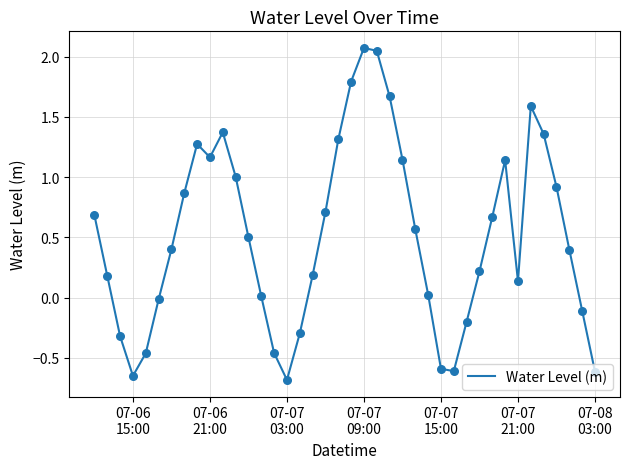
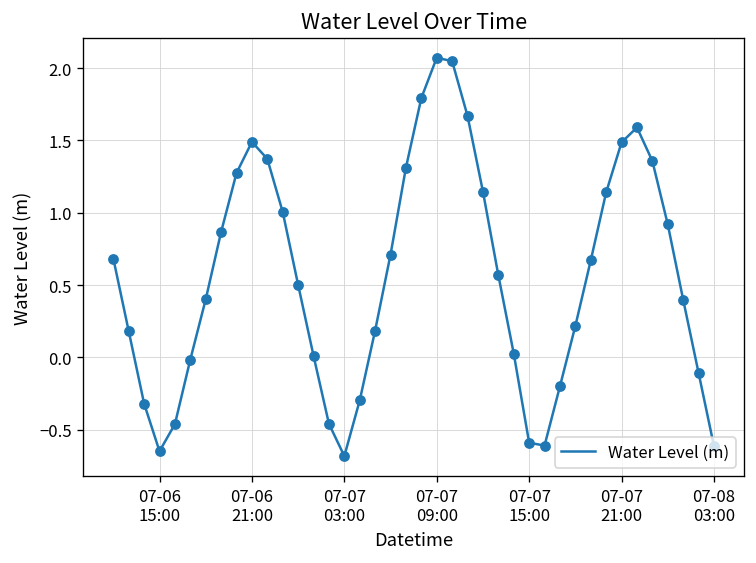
  {
    "07-06 15:00": -0.65,
-   "07-06 21:00": 1.16,
+   "07-06 21:00": 1.49,
    "07-07 03:00": -0.68,
    "07-07 09:00": 2.07,
    "07-07 15:00": -0.59,
-   "07-07 21:00": 0.14
+   "07-07 21:00": 1.49
  }
